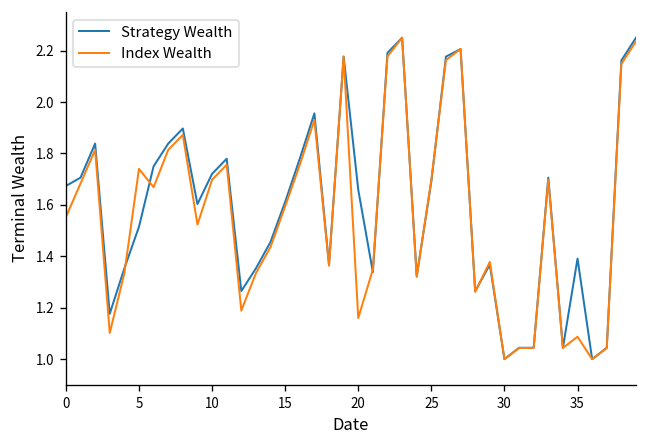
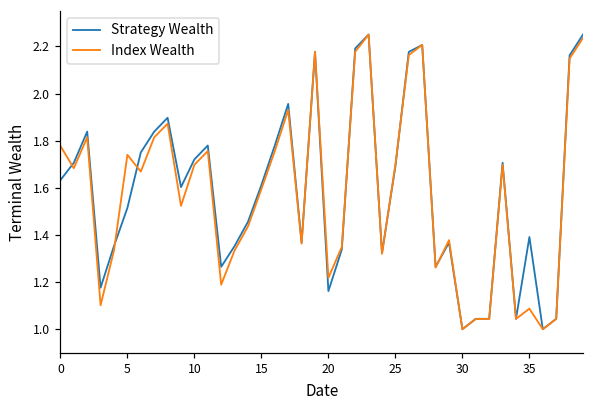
  {
    "Strategy Wealth": {
-     "0": 1.67,
+     "0": 1.63,
      "5": 1.51,
      "10": 1.72,
      "15": 1.61,
-     "20": 1.66,
+     "20": 1.16,
      "35": 1.39
    },
    "Index Wealth": {
-     "0": 1.55,
+     "0": 1.78,
      "5": 1.74,
      "10": 1.70,
      "15": 1.59,
-     "20": 1.16,
+     "20": 1.22,
      "35": 1.09
    }
  }
